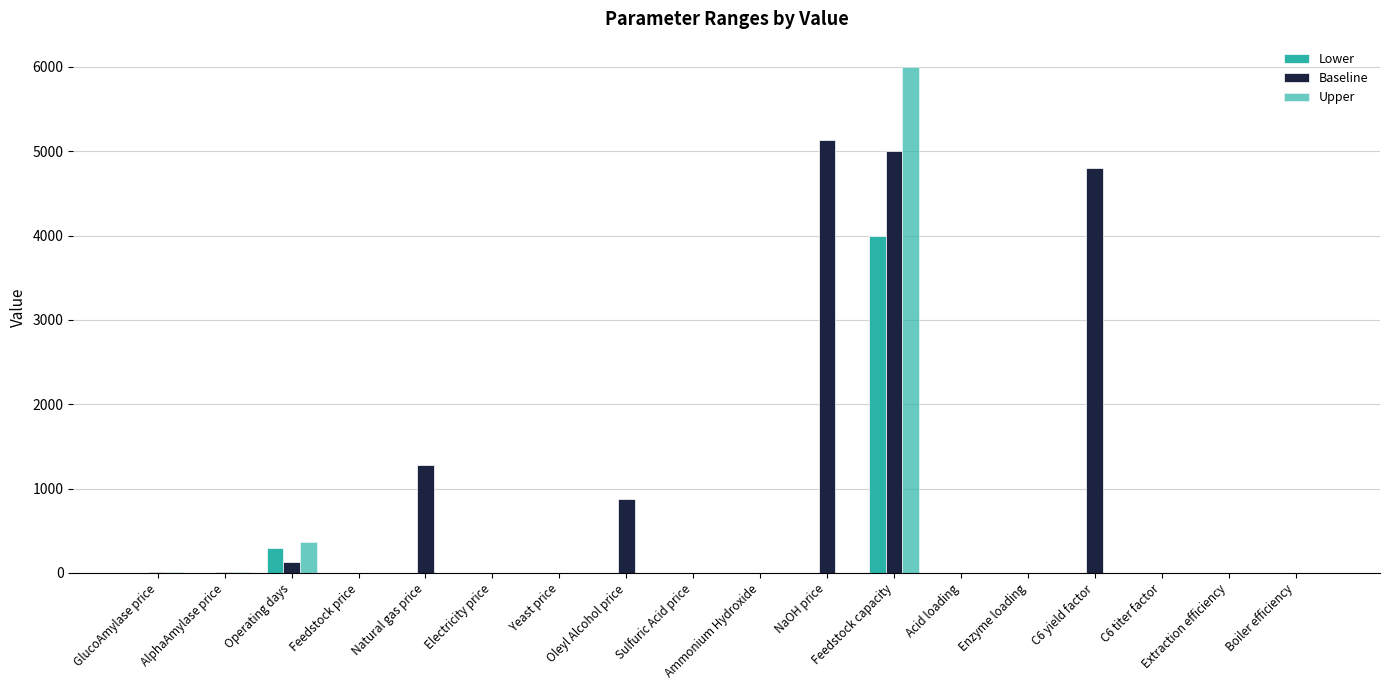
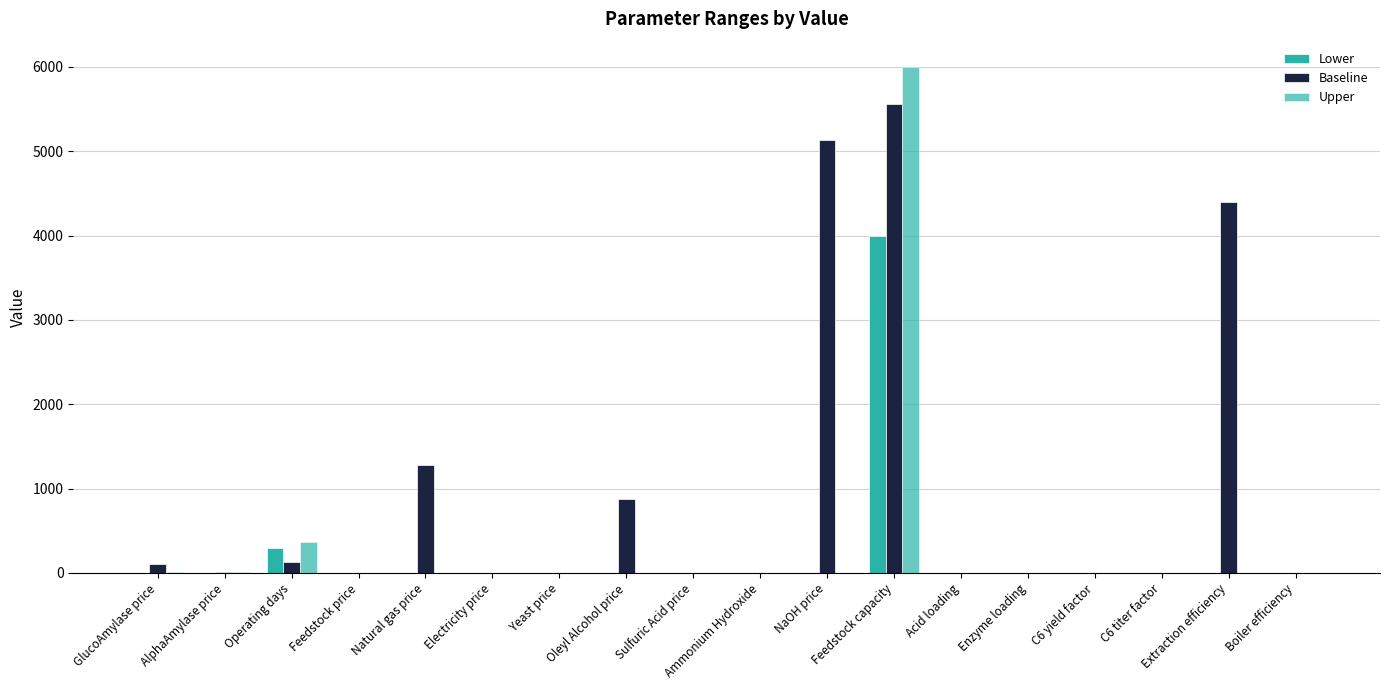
  {
    "Baseline": {
-     "GlucoAmylase price": 0,
+     "GlucoAmylase price": 100,
      "Operating days": 100,
      "Natural gas price": 1300,
      "Oleyl Alcohol price": 900,
      "NaOH price": 5100,
-     "Feedstock capacity": 5000,
-     "C6 yield factor": 4800,
-     "Extraction efficiency": 0
+     "Feedstock capacity": 5600,
+     "C6 yield factor": 0,
+     "Extraction efficiency": 4400
    }
  }
